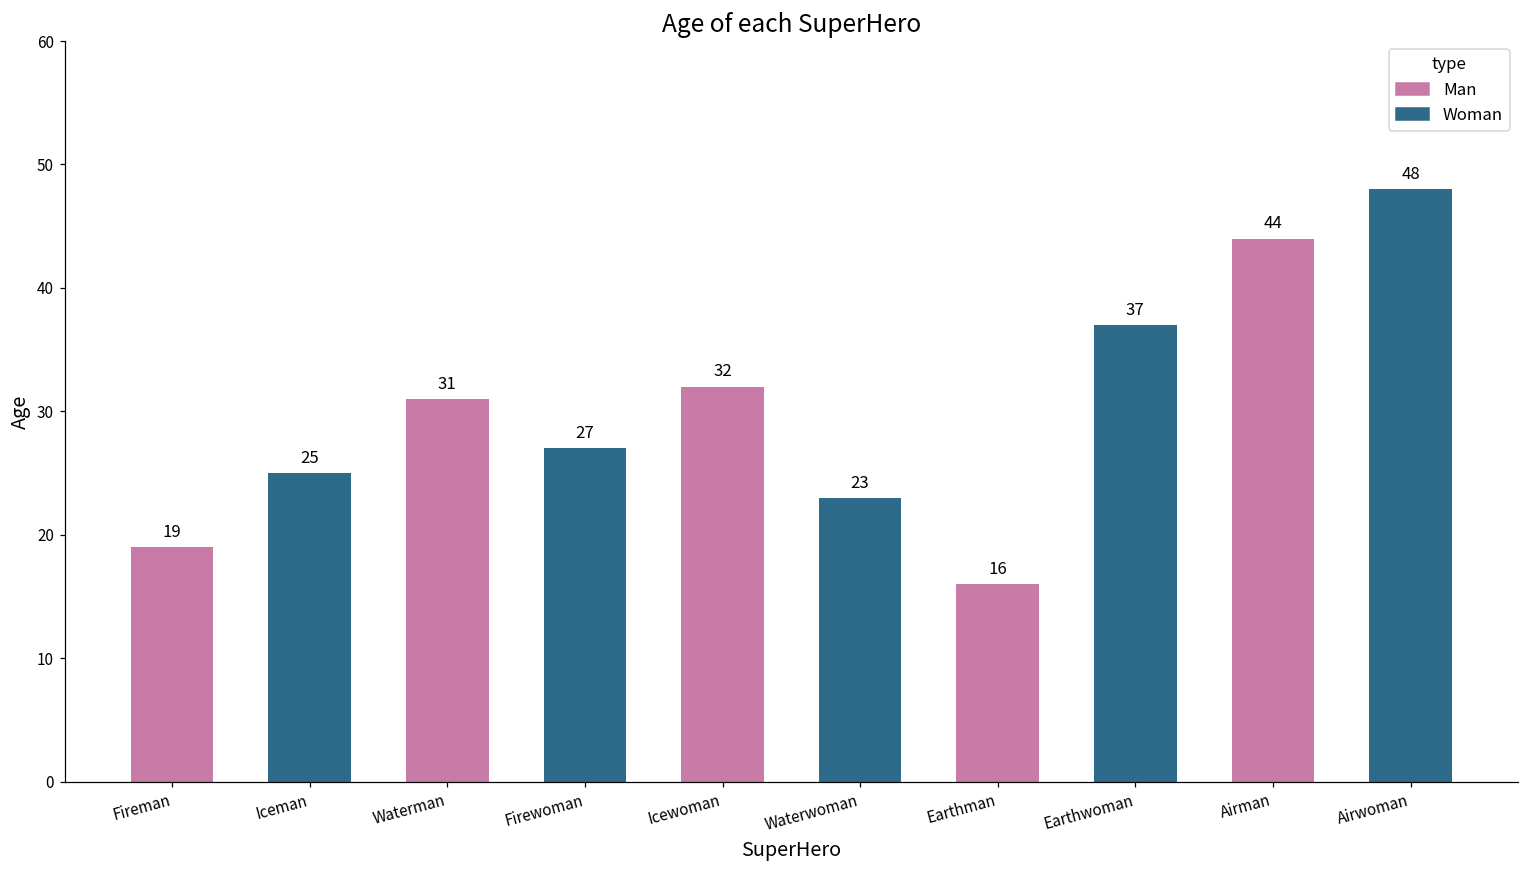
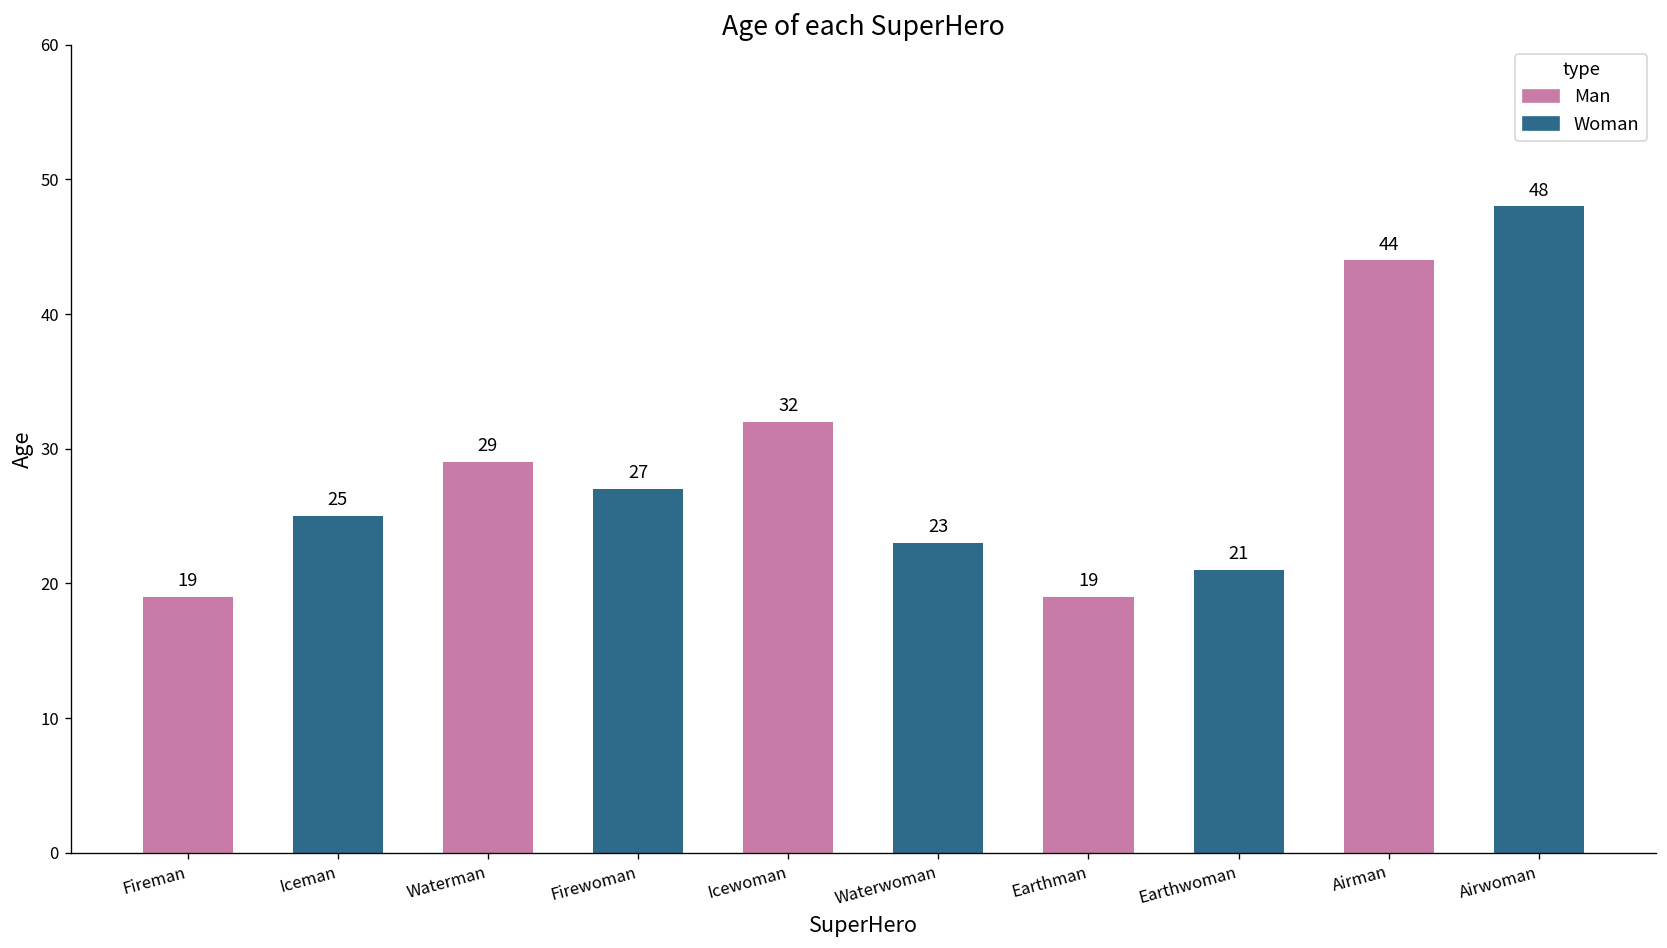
  {
    "Fireman": 19,
    "Iceman": 25,
-   "Waterman": 31,
+   "Waterman": 29,
    "Firewoman": 27,
    "Icewoman": 32,
    "Waterwoman": 23,
-   "Earthman": 16,
-   "Earthwoman": 37,
+   "Earthman": 19,
+   "Earthwoman": 21,
    "Airman": 44,
    "Airwoman": 48
  }
